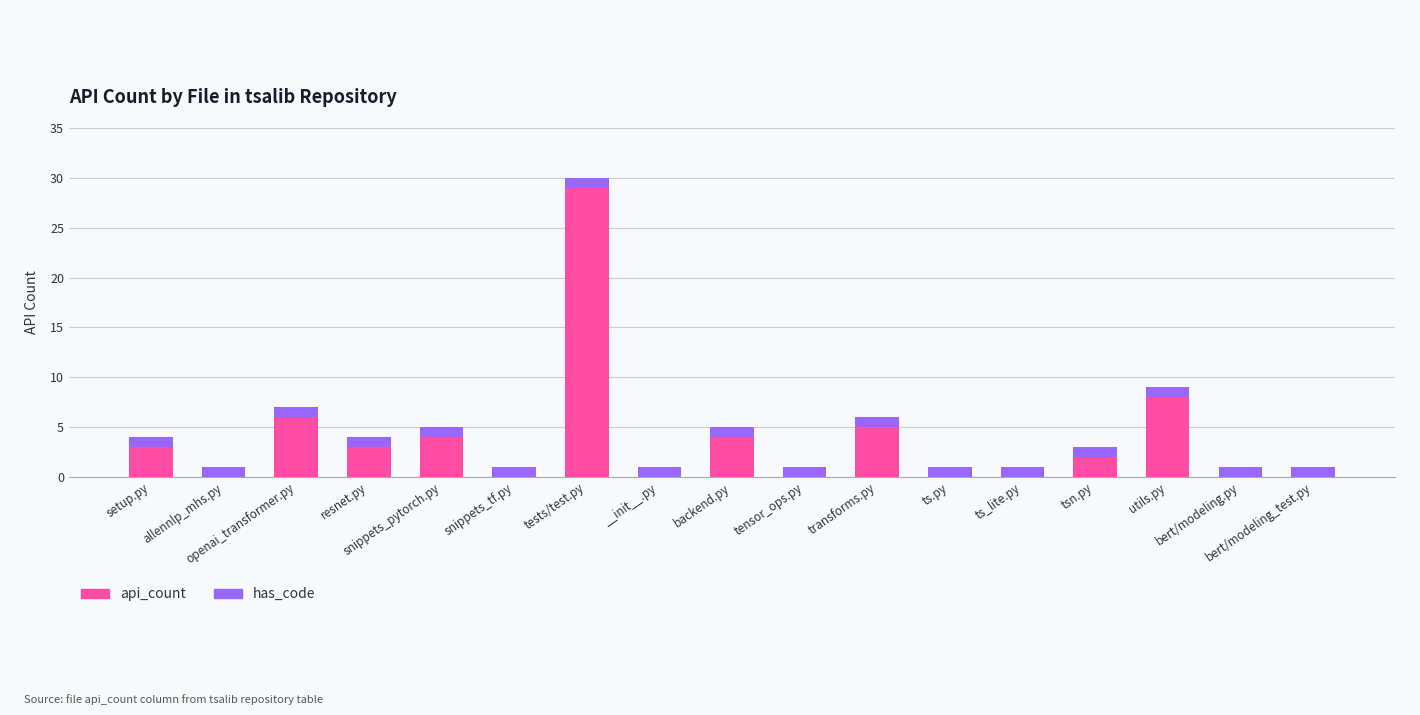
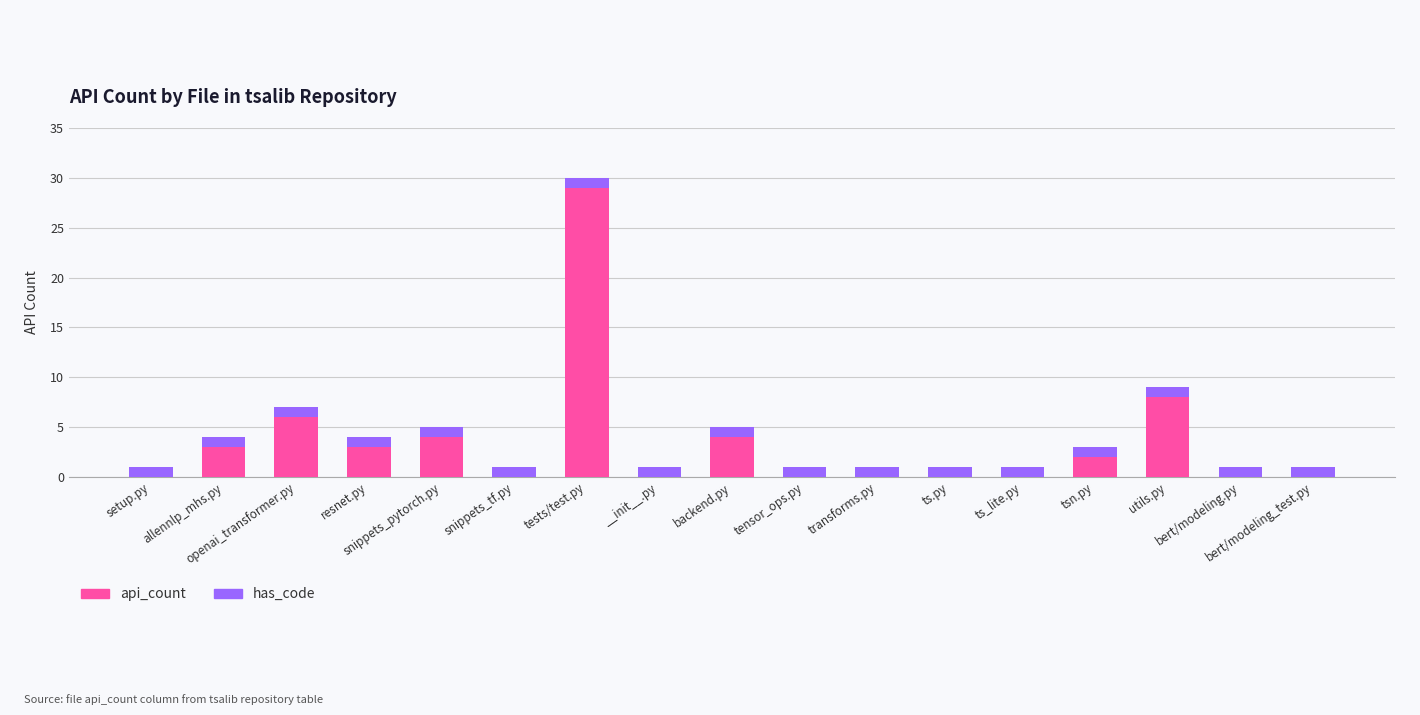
  {
    "api_count": {
-     "setup.py": 3,
-     "allennlp_mhs.py": 0,
+     "setup.py": 0,
+     "allennlp_mhs.py": 3,
      "openai_transformer.py": 6,
      "resnet.py": 3,
      "snippets_pytorch.py": 4,
      "snippets_tf.py": 0,
      "tests/test.py": 29,
      "__init__.py": 0,
      "backend.py": 4,
      "tensor_ops.py": 0,
-     "transforms.py": 5,
+     "transforms.py": 0,
      "ts.py": 0,
      "ts_lite.py": 0,
      "tsn.py": 2,
      "utils.py": 8,
      "bert/modeling.py": 0,
      "bert/modeling_test.py": 0
    },
    "has_code": {
      "setup.py": 1,
      "allennlp_mhs.py": 1,
      "openai_transformer.py": 1,
      "resnet.py": 1,
      "snippets_pytorch.py": 1,
      "snippets_tf.py": 1,
      "tests/test.py": 1,
      "__init__.py": 1,
      "backend.py": 1,
      "tensor_ops.py": 1,
      "transforms.py": 1,
      "ts.py": 1,
      "ts_lite.py": 1,
      "tsn.py": 1,
      "utils.py": 1,
      "bert/modeling.py": 1,
      "bert/modeling_test.py": 1
    }
  }
